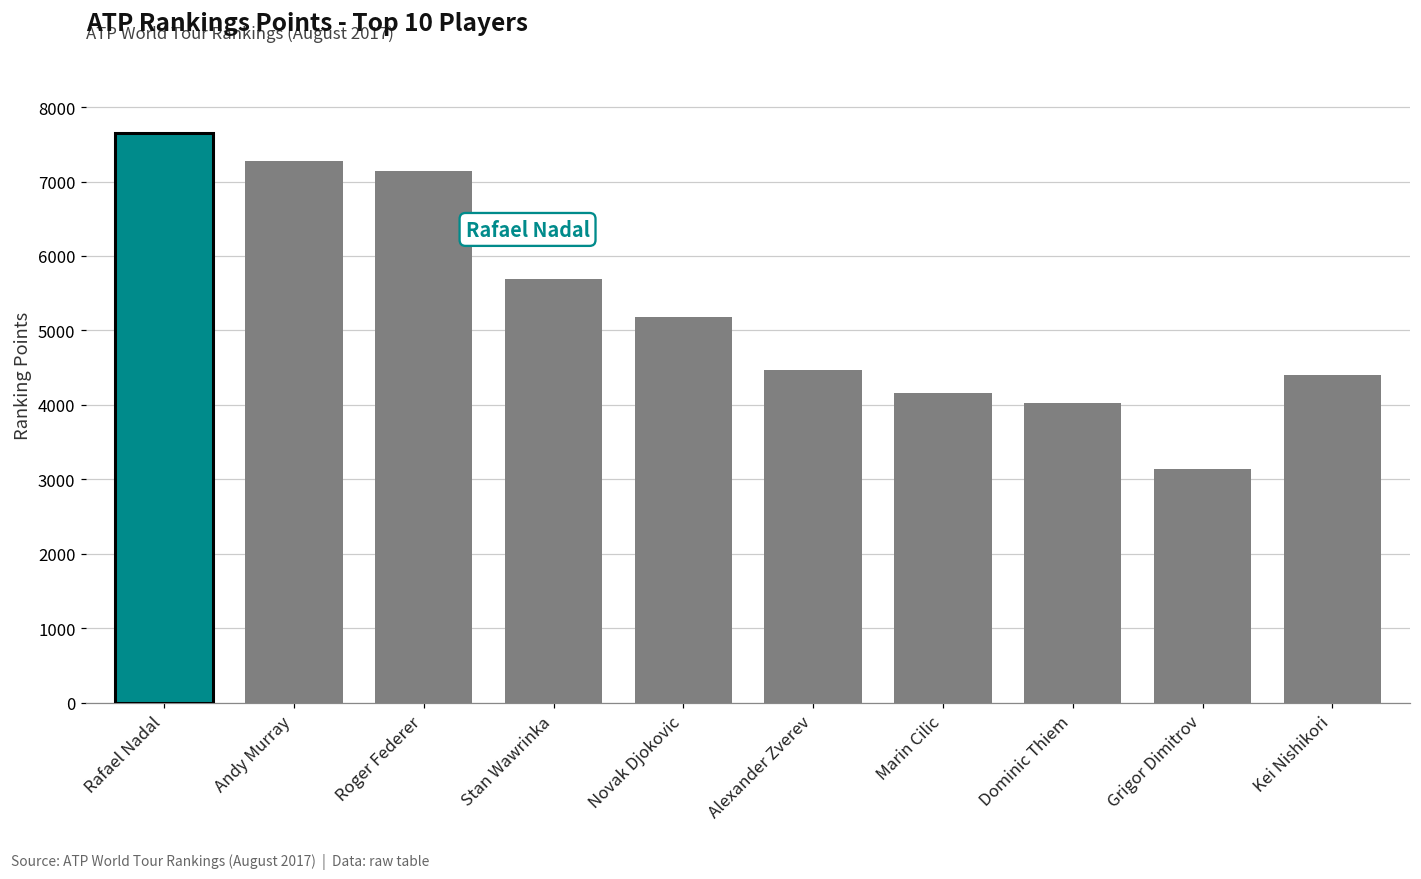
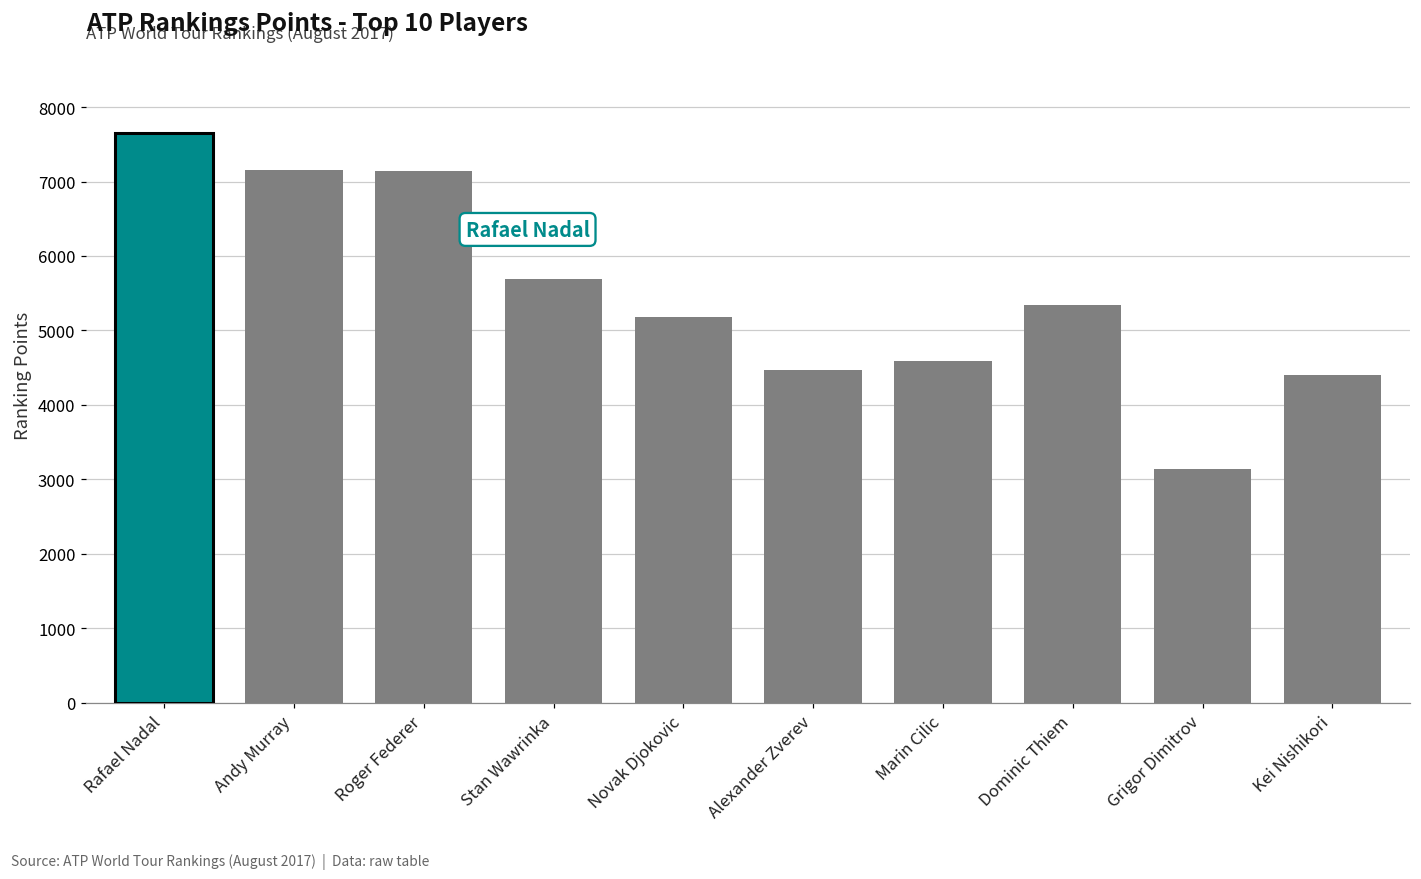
  {
    "Rafael Nadal": 7600,
-   "Andy Murray": 7300,
+   "Andy Murray": 7200,
    "Roger Federer": 7100,
    "Stan Wawrinka": 5700,
    "Novak Djokovic": 5200,
    "Alexander Zverev": 4500,
-   "Marin Cilic": 4200,
-   "Dominic Thiem": 4000,
+   "Marin Cilic": 4600,
+   "Dominic Thiem": 5300,
    "Grigor Dimitrov": 3100,
    "Kei Nishikori": 4400
  }
